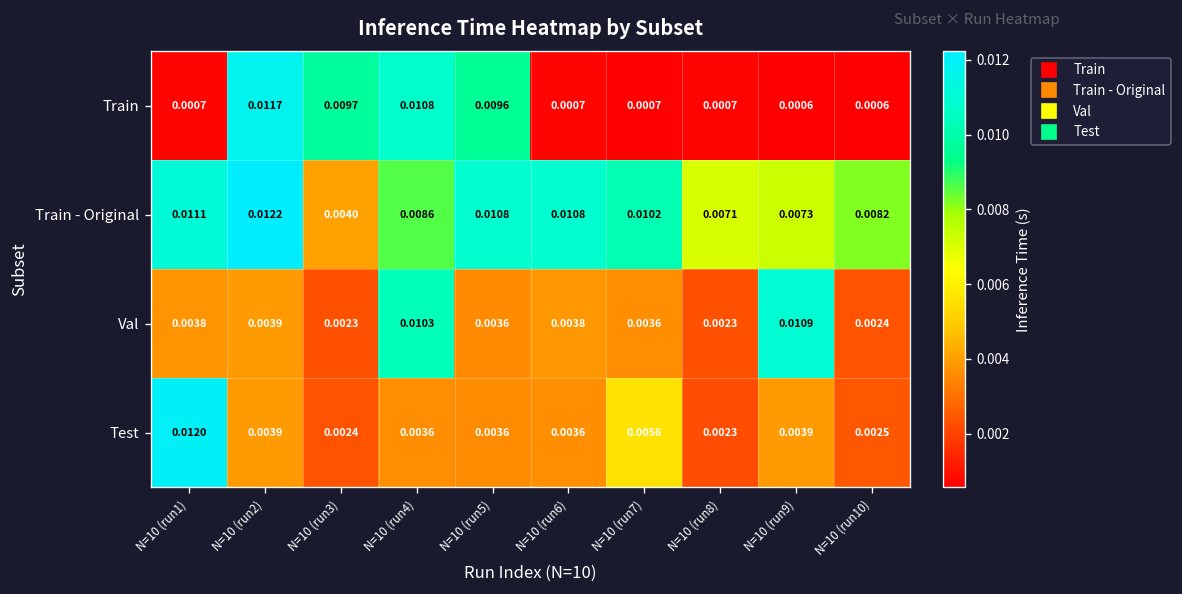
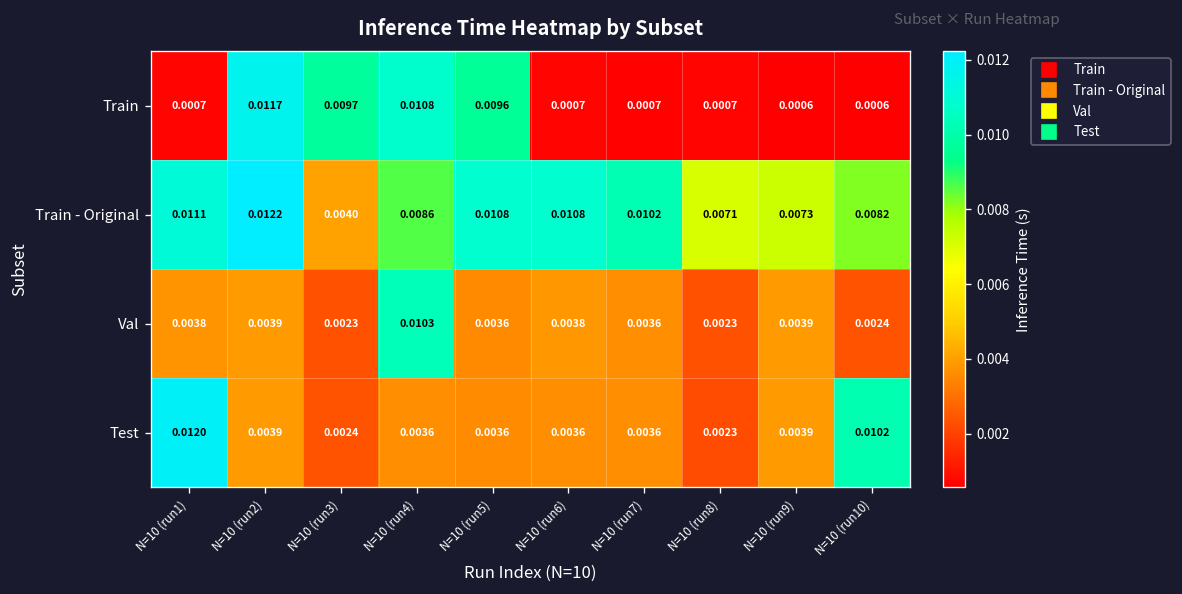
  {
    "Train": {
      "N=10 (run1)": 0.0007,
      "N=10 (run2)": 0.0117,
      "N=10 (run3)": 0.0097,
      "N=10 (run4)": 0.0108,
      "N=10 (run5)": 0.0096,
      "N=10 (run6)": 0.0007,
      "N=10 (run7)": 0.0007,
      "N=10 (run8)": 0.0007,
      "N=10 (run9)": 0.0006,
      "N=10 (run10)": 0.0006
    },
    "Train - Original": {
      "N=10 (run1)": 0.0111,
      "N=10 (run2)": 0.0122,
      "N=10 (run3)": 0.0040,
      "N=10 (run4)": 0.0086,
      "N=10 (run5)": 0.0108,
      "N=10 (run6)": 0.0108,
      "N=10 (run7)": 0.0102,
      "N=10 (run8)": 0.0071,
      "N=10 (run9)": 0.0073,
      "N=10 (run10)": 0.0082
    },
    "Val": {
      "N=10 (run1)": 0.0038,
      "N=10 (run2)": 0.0039,
      "N=10 (run3)": 0.0023,
      "N=10 (run4)": 0.0103,
      "N=10 (run5)": 0.0036,
      "N=10 (run6)": 0.0038,
      "N=10 (run7)": 0.0036,
      "N=10 (run8)": 0.0023,
-     "N=10 (run9)": 0.0109,
+     "N=10 (run9)": 0.0039,
      "N=10 (run10)": 0.0024
    },
    "Test": {
      "N=10 (run1)": 0.0120,
      "N=10 (run2)": 0.0039,
      "N=10 (run3)": 0.0024,
      "N=10 (run4)": 0.0036,
      "N=10 (run5)": 0.0036,
      "N=10 (run6)": 0.0036,
-     "N=10 (run7)": 0.0056,
+     "N=10 (run7)": 0.0036,
      "N=10 (run8)": 0.0023,
      "N=10 (run9)": 0.0039,
-     "N=10 (run10)": 0.0025
+     "N=10 (run10)": 0.0102
    }
  }
